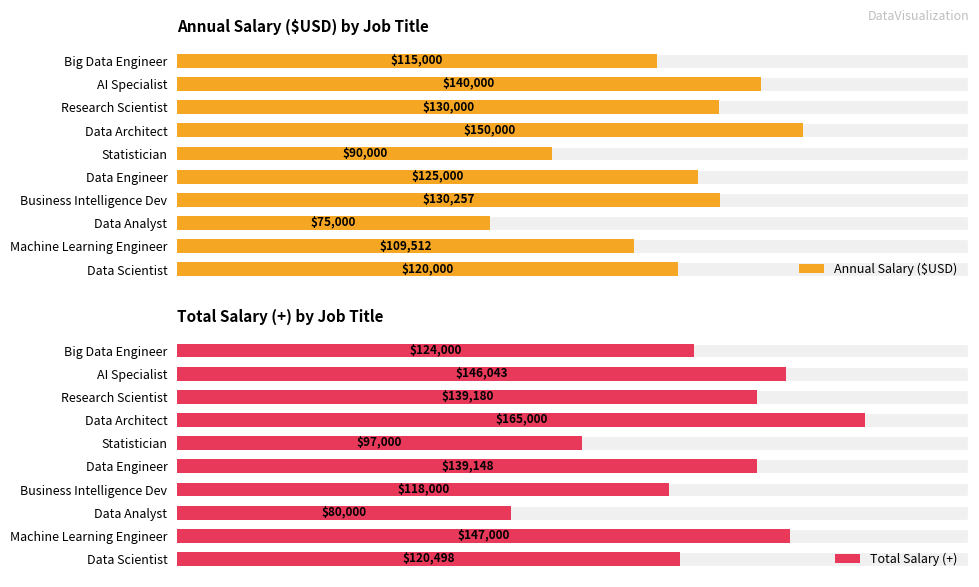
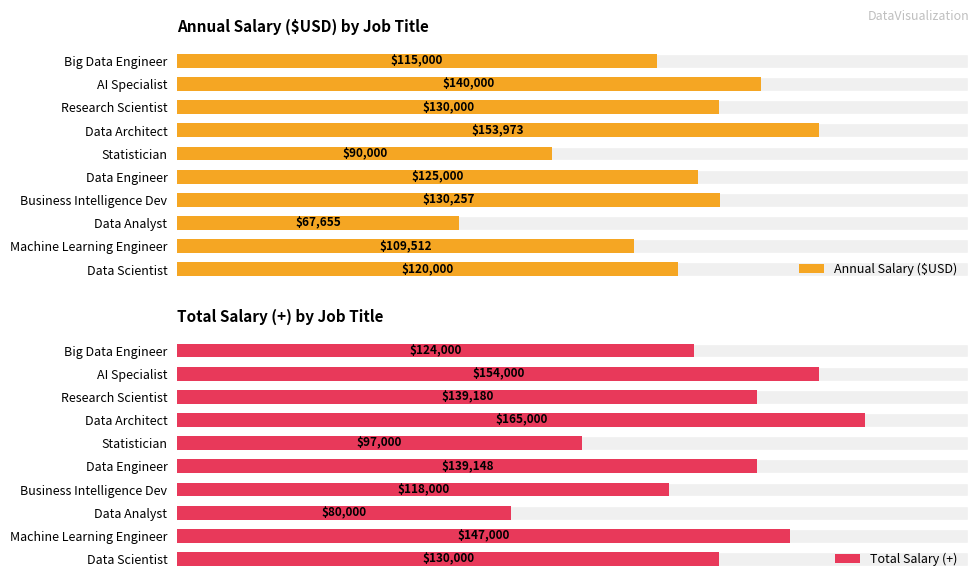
  {
    "Annual Salary ($USD) by Job Title": {
      "Annual Salary ($USD)": {
-       "Data Architect": "$150,000",
-       "Data Analyst": "$75,000"
+       "Data Architect": "$153,973",
+       "Data Analyst": "$67,655"
      }
    },
    "Total Salary (+) by Job Title": {
      "Total Salary (+)": {
-       "AI Specialist": "$146,043",
-       "Data Scientist": "$120,498"
+       "AI Specialist": "$154,000",
+       "Data Scientist": "$130,000"
      }
    }
  }
